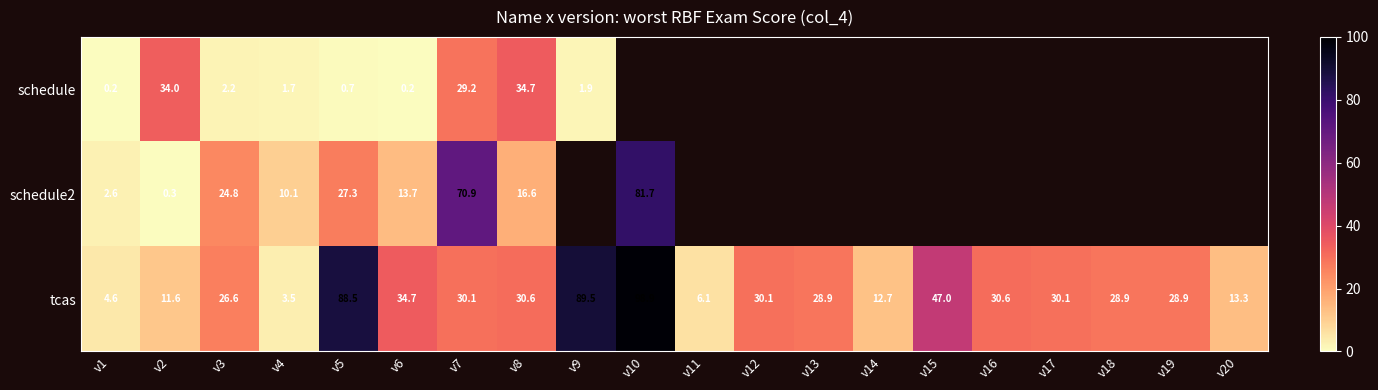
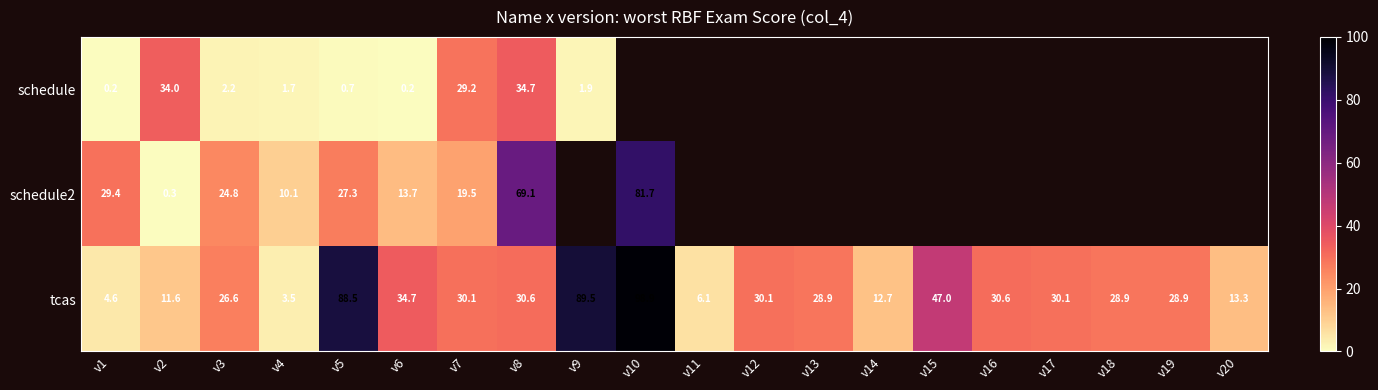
  {
    "schedule": {
      "v1": 0.2,
      "v2": 34.0,
      "v3": 2.2,
      "v4": 1.7,
      "v5": 0.7,
      "v6": 0.2,
      "v7": 29.2,
      "v8": 34.7,
      "v9": 1.9
    },
    "schedule2": {
-     "v1": 2.6,
+     "v1": 29.4,
      "v2": 0.3,
      "v3": 24.8,
      "v4": 10.1,
      "v5": 27.3,
      "v6": 13.7,
-     "v7": 70.9,
-     "v8": 16.6,
+     "v7": 19.5,
+     "v8": 69.1,
      "v10": 81.7
    },
    "tcas": {
      "v1": 4.6,
      "v2": 11.6,
      "v3": 26.6,
      "v4": 3.5,
      "v5": 88.5,
      "v6": 34.7,
      "v7": 30.1,
      "v8": 30.6,
      "v9": 89.5,
      "v11": 6.1,
      "v12": 30.1,
      "v13": 28.9,
      "v14": 12.7,
      "v15": 47.0,
      "v16": 30.6,
      "v17": 30.1,
      "v18": 28.9,
      "v19": 28.9,
      "v20": 13.3
    }
  }
